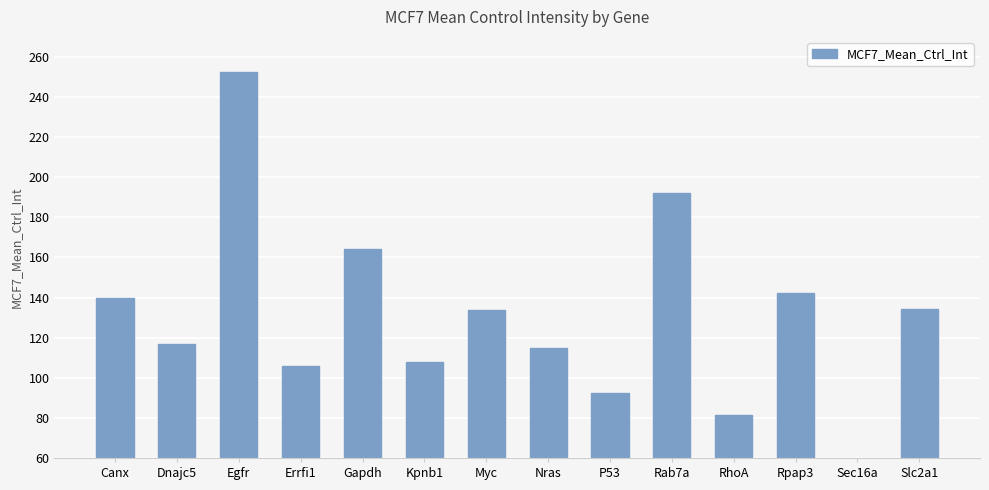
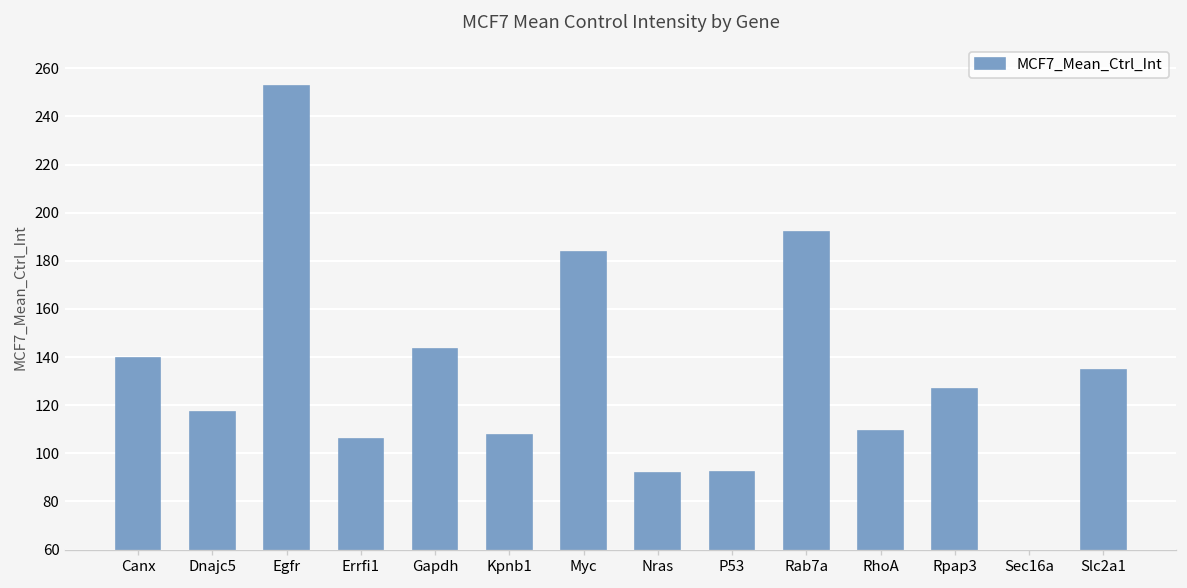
  {
    "Canx": 140,
    "Dnajc5": 117,
    "Egfr": 253,
    "Errfi1": 106,
-   "Gapdh": 164,
+   "Gapdh": 143,
    "Kpnb1": 108,
-   "Myc": 134,
-   "Nras": 115,
+   "Myc": 184,
+   "Nras": 92,
    "P53": 92,
    "Rab7a": 192,
-   "RhoA": 81,
-   "Rpap3": 142,
+   "RhoA": 109,
+   "Rpap3": 127,
    "Slc2a1": 134
  }
